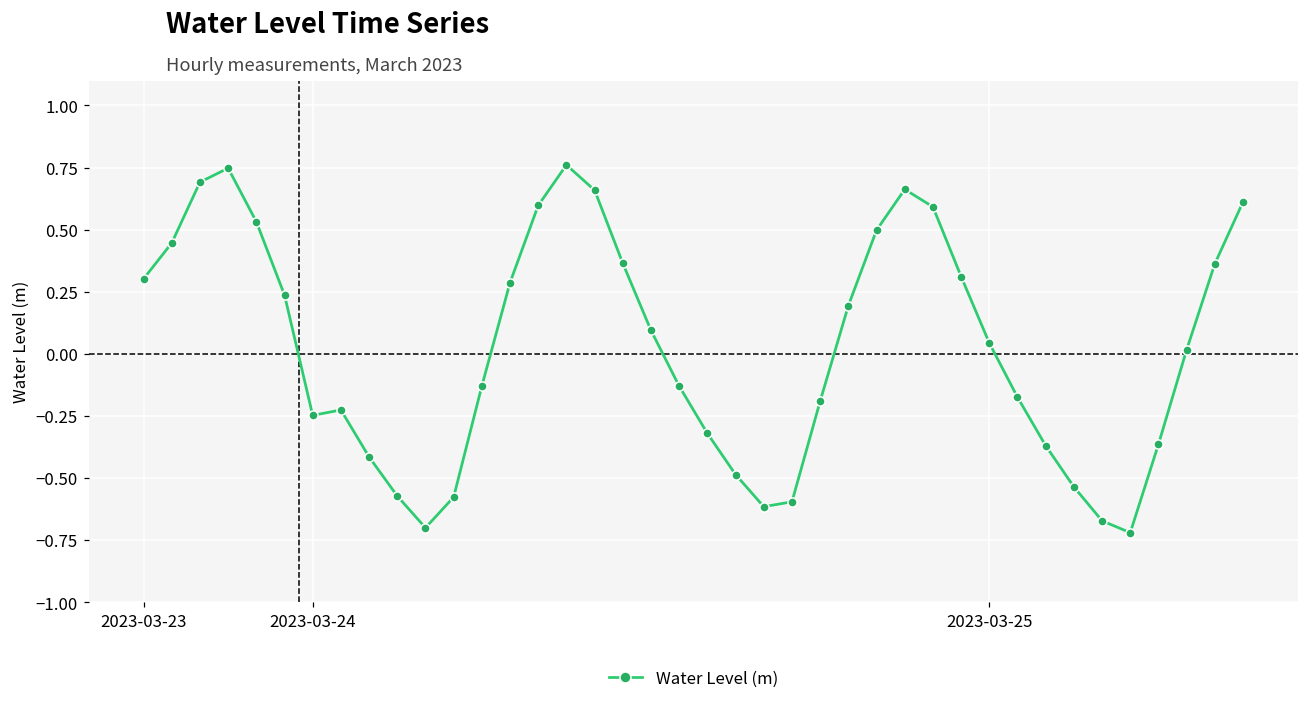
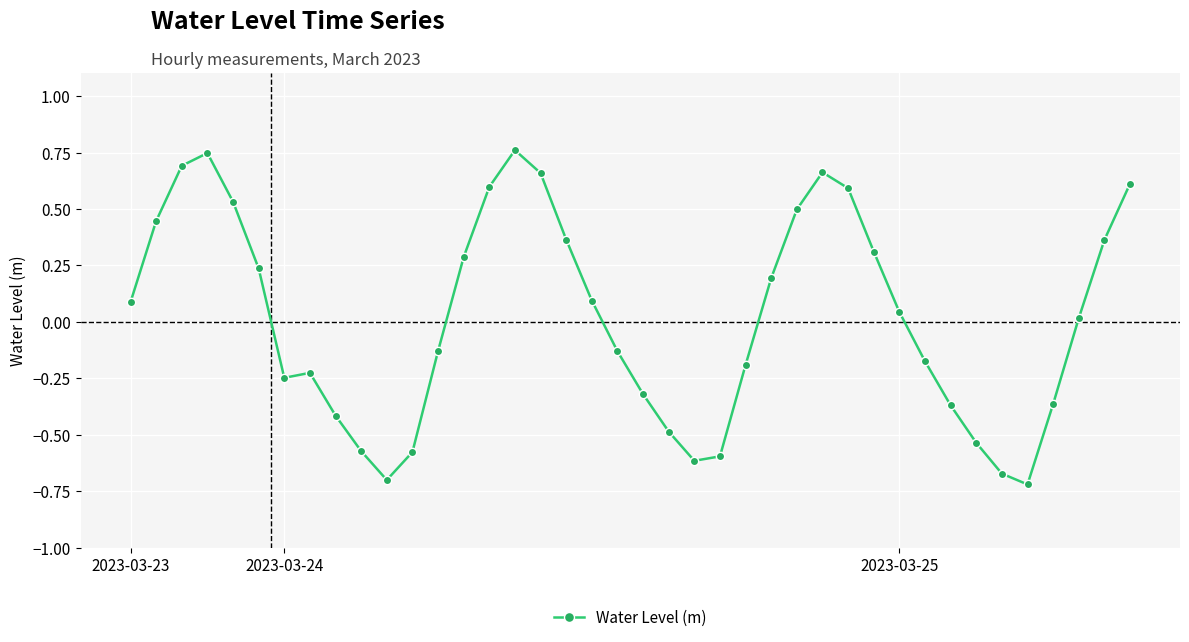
  {
-   "2023-03-23": 0.30,
+   "2023-03-23": 0.09,
    "2023-03-24": -0.25,
    "2023-03-25": 0.04
  }
